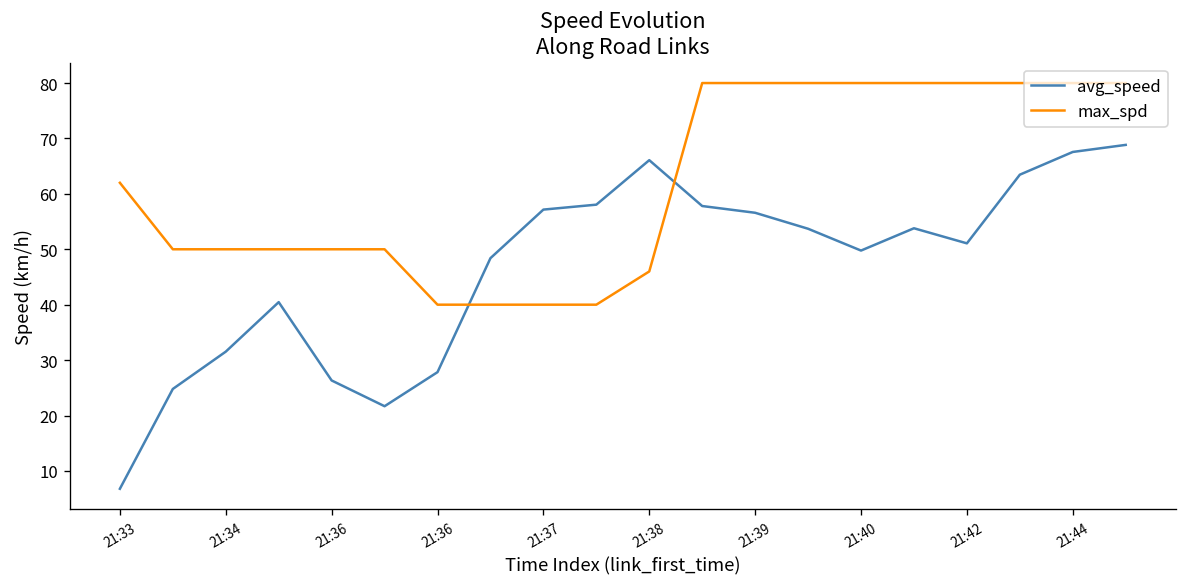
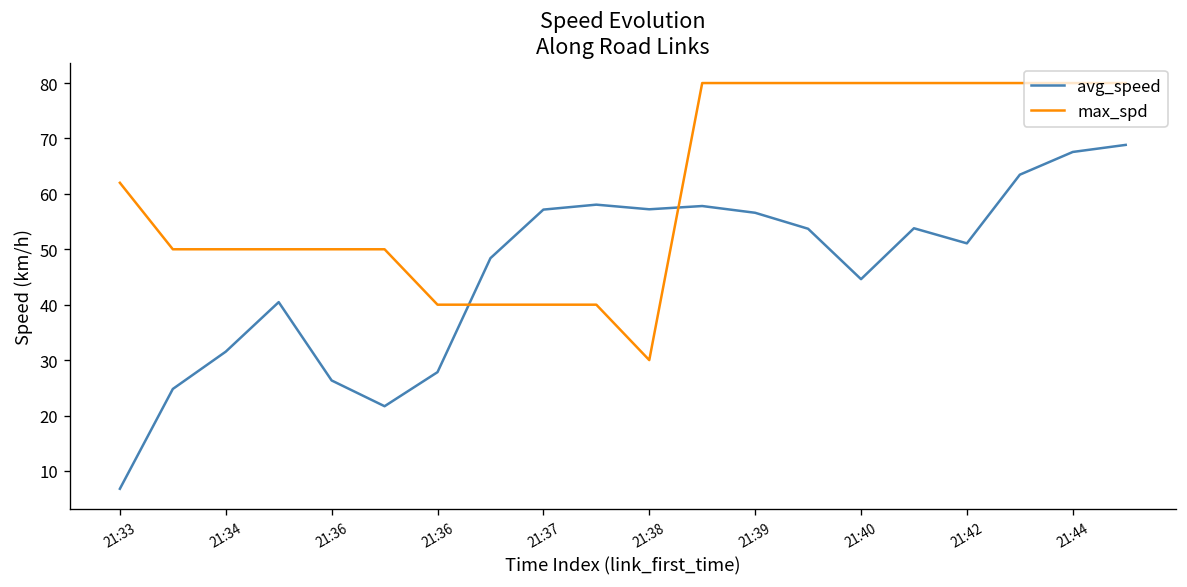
  {
    "avg_speed": {
      "21:33": 7,
-     "21:38": 66,
-     "21:40": 50,
+     "21:38": 57,
+     "21:40": 45,
      "21:42": 51,
      "21:44": 68
    },
    "max_spd": {
      "21:33": 62,
-     "21:38": 46,
+     "21:38": 30,
      "21:40": 80,
      "21:42": 80
    }
  }
